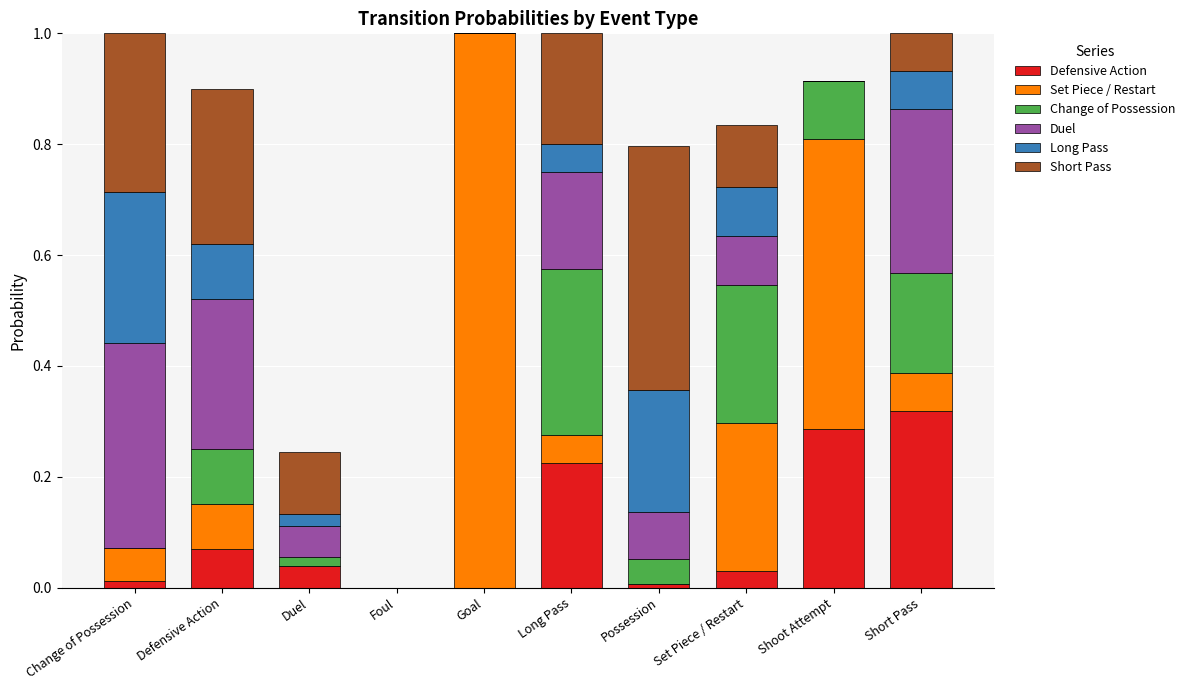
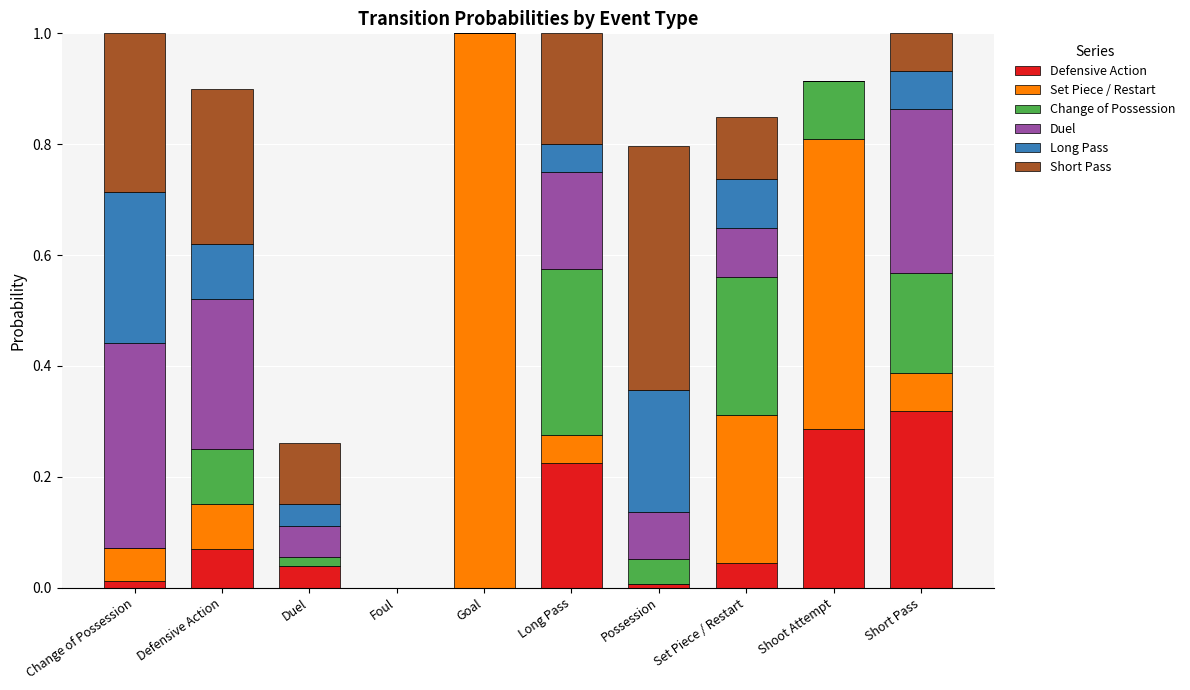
  {
    "Defensive Action": {
      "Change of Possession": 0.01,
      "Defensive Action": 0.07,
      "Duel": 0.04,
      "Foul": 0.00,
      "Goal": 0.00,
      "Long Pass": 0.23,
      "Possession": 0.01,
-     "Set Piece / Restart": 0.03,
+     "Set Piece / Restart": 0.04,
      "Shoot Attempt": 0.29,
      "Short Pass": 0.32
    },
    "Set Piece / Restart": {
      "Change of Possession": 0.06,
      "Defensive Action": 0.08,
      "Duel": 0.00,
      "Foul": 0.00,
      "Goal": 1.00,
      "Long Pass": 0.05,
      "Set Piece / Restart": 0.27,
      "Shoot Attempt": 0.52,
      "Short Pass": 0.07
    },
    "Change of Possession": {
      "Change of Possession": 0.00,
      "Defensive Action": 0.10,
      "Duel": 0.02,
      "Foul": 0.00,
      "Goal": 0.00,
      "Long Pass": 0.30,
      "Possession": 0.04,
      "Set Piece / Restart": 0.25,
      "Shoot Attempt": 0.11,
      "Short Pass": 0.18
    },
    "Duel": {
      "Change of Possession": 0.37,
      "Defensive Action": 0.27,
      "Duel": 0.06,
      "Foul": 0.00,
      "Goal": 0.00,
      "Long Pass": 0.18,
      "Possession": 0.08,
      "Set Piece / Restart": 0.09,
      "Shoot Attempt": 0.00,
      "Short Pass": 0.30
    },
    "Long Pass": {
      "Change of Possession": 0.27,
      "Defensive Action": 0.10,
-     "Duel": 0.02,
+     "Duel": 0.04,
      "Foul": 0.00,
      "Goal": 0.00,
      "Long Pass": 0.05,
      "Possession": 0.22,
      "Set Piece / Restart": 0.09,
      "Shoot Attempt": 0.00,
      "Short Pass": 0.07
    },
    "Short Pass": {
      "Change of Possession": 0.29,
      "Defensive Action": 0.28,
      "Duel": 0.11,
      "Foul": 0.00,
      "Goal": 0.00,
      "Long Pass": 0.20,
      "Possession": 0.44,
      "Set Piece / Restart": 0.11,
      "Shoot Attempt": 0.00,
      "Short Pass": 0.07
    }
  }
